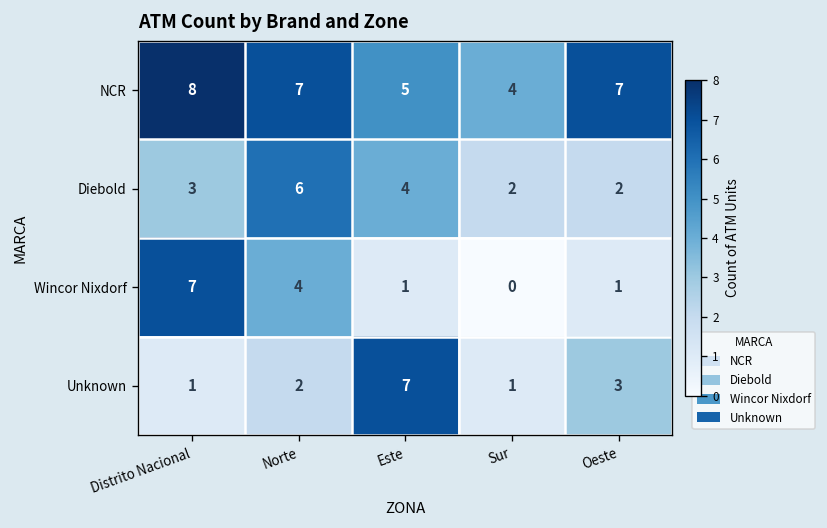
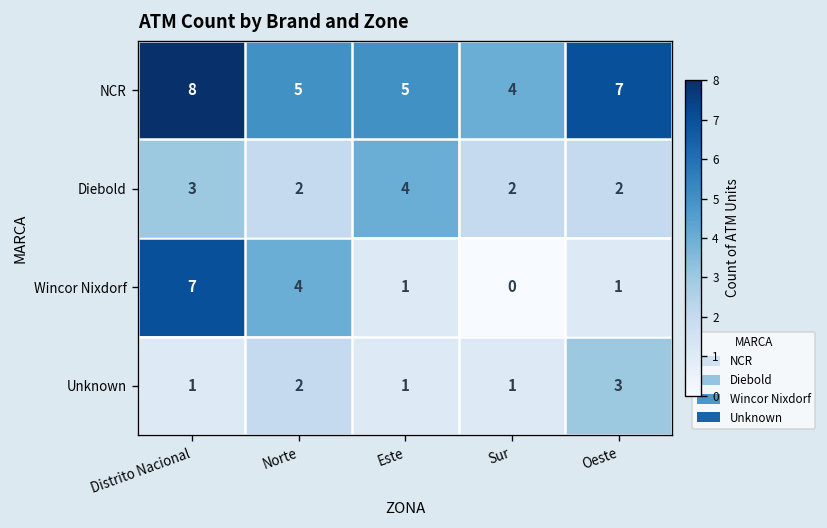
  {
    "NCR": {
      "Distrito Nacional": 8,
-     "Norte": 7,
+     "Norte": 5,
      "Este": 5,
      "Sur": 4,
      "Oeste": 7
    },
    "Diebold": {
      "Distrito Nacional": 3,
-     "Norte": 6,
+     "Norte": 2,
      "Este": 4,
      "Sur": 2,
      "Oeste": 2
    },
    "Wincor Nixdorf": {
      "Distrito Nacional": 7,
      "Norte": 4,
      "Este": 1,
      "Sur": 0,
      "Oeste": 1
    },
    "Unknown": {
      "Distrito Nacional": 1,
      "Norte": 2,
-     "Este": 7,
+     "Este": 1,
      "Sur": 1,
      "Oeste": 3
    }
  }
